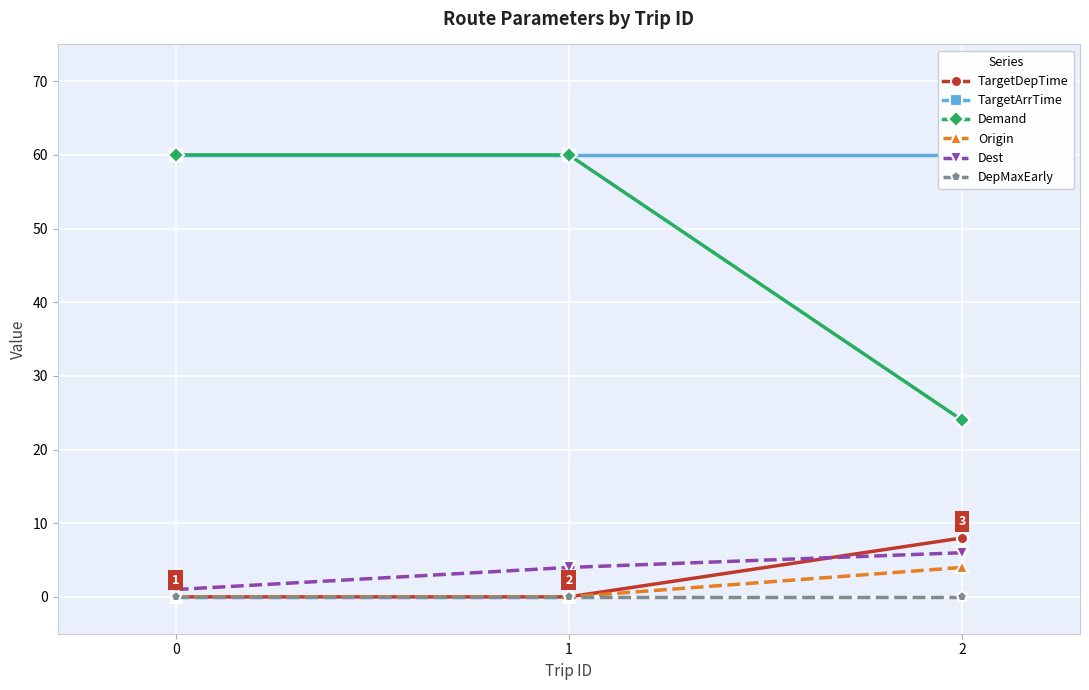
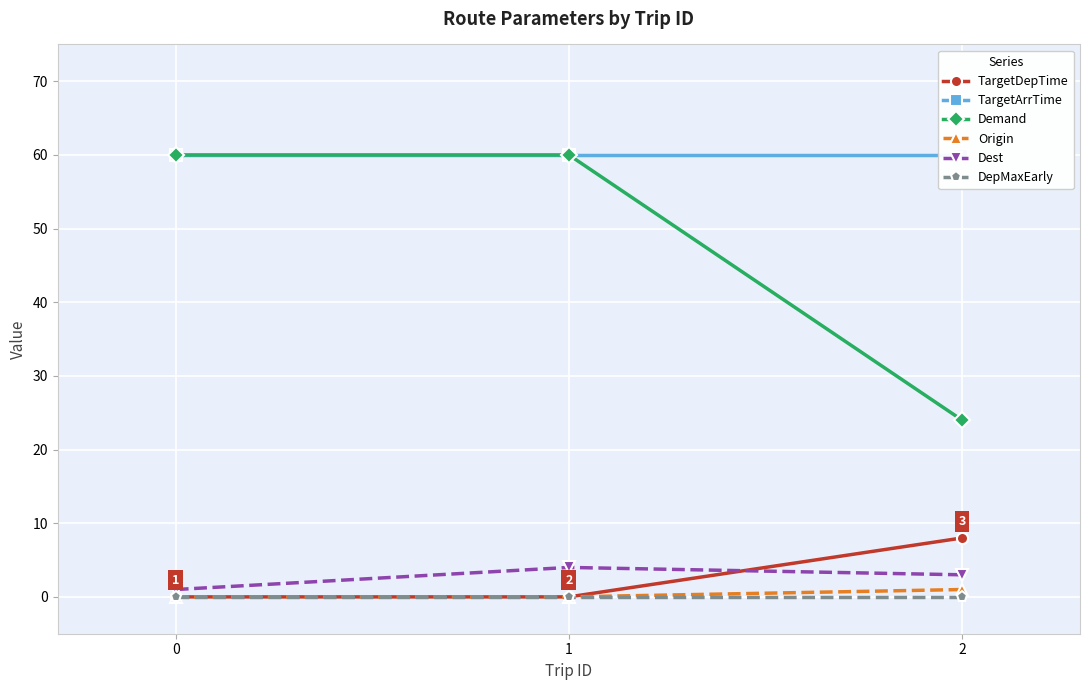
  {
    "Demand": {
      "2": 24
    },
    "Origin": {
-     "2": 4
+     "2": 1
    },
    "Dest": {
-     "2": 6
+     "2": 3
    },
    "DepMaxEarly": {
      "2": 0
    }
  }
